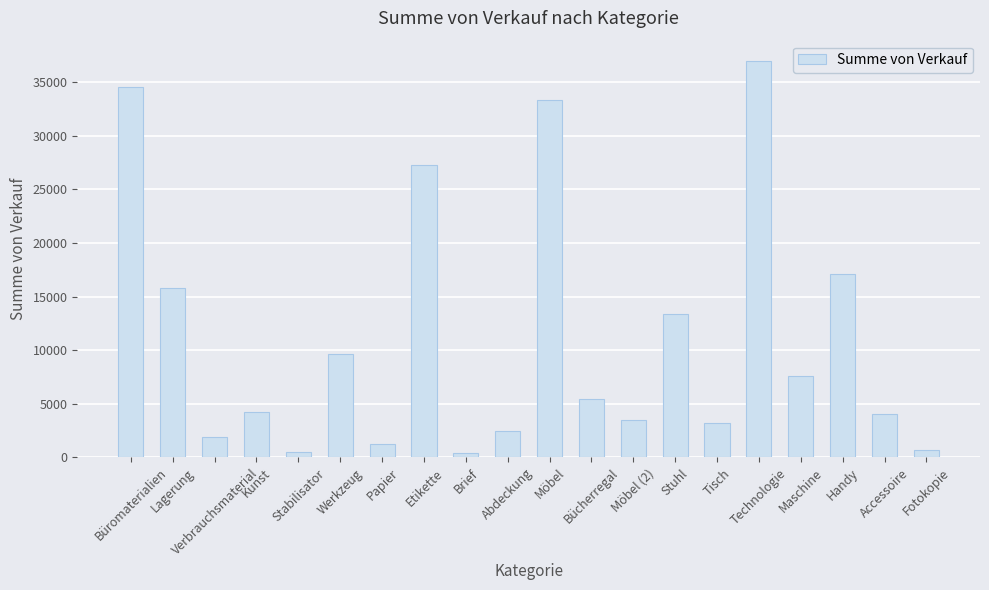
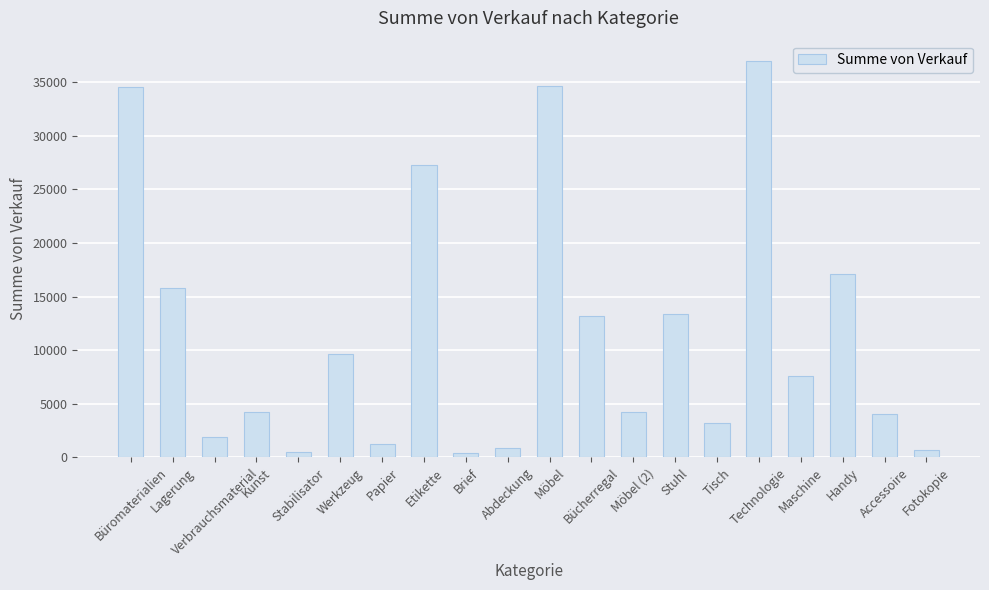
  {
    "Büromaterialien": 34500,
    "Lagerung": 15800,
    "Verbrauchsmaterial": 1900,
    "Kunst": 4300,
    "Stabilisator": 500,
    "Werkzeug": 9600,
    "Papier": 1300,
    "Etikette": 27300,
    "Brief": 400,
-   "Abdeckung": 2400,
-   "Möbel": 33300,
-   "Bücherregal": 5400,
-   "Möbel (2)": 3500,
+   "Abdeckung": 800,
+   "Möbel": 34700,
+   "Bücherregal": 13200,
+   "Möbel (2)": 4300,
    "Stuhl": 13400,
    "Tisch": 3200,
    "Technologie": 37000,
    "Maschine": 7600,
    "Handy": 17100,
    "Accessoire": 4100,
    "Fotokopie": 700
  }
